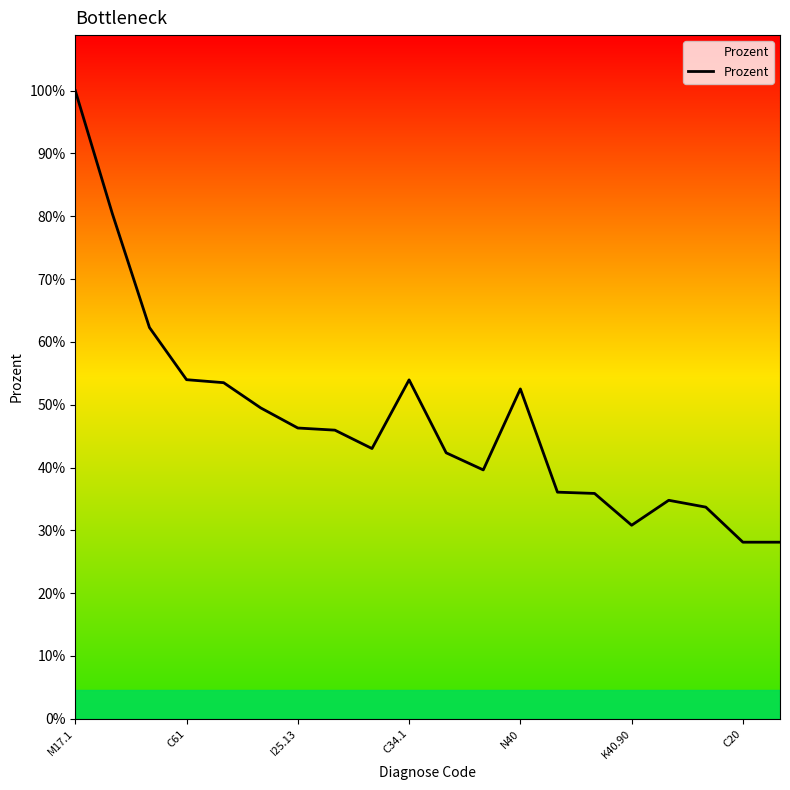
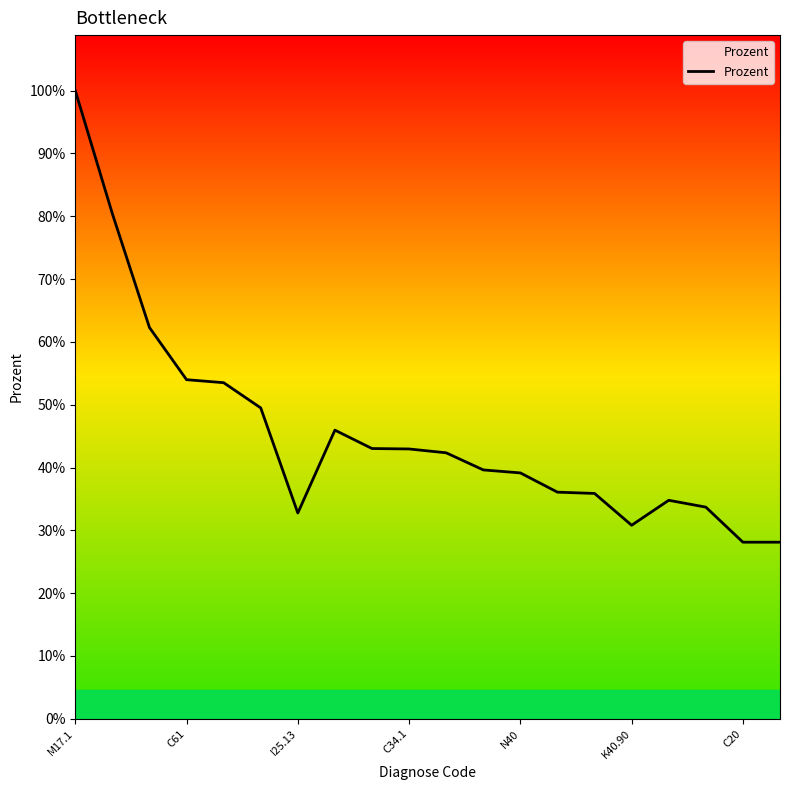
  {
    "M17.1": "100%",
    "C61": "54%",
-   "I25.13": "46%",
-   "C34.1": "54%",
-   "N40": "53%",
+   "I25.13": "33%",
+   "C34.1": "43%",
+   "N40": "39%",
    "K40.90": "31%",
    "C20": "28%"
  }
